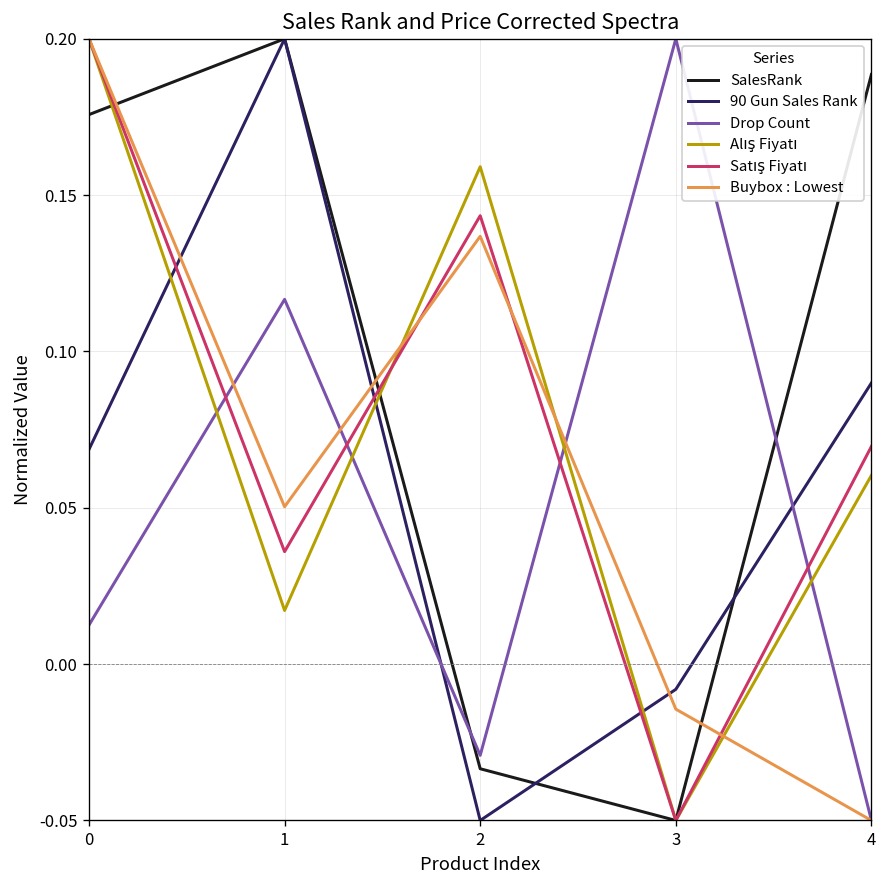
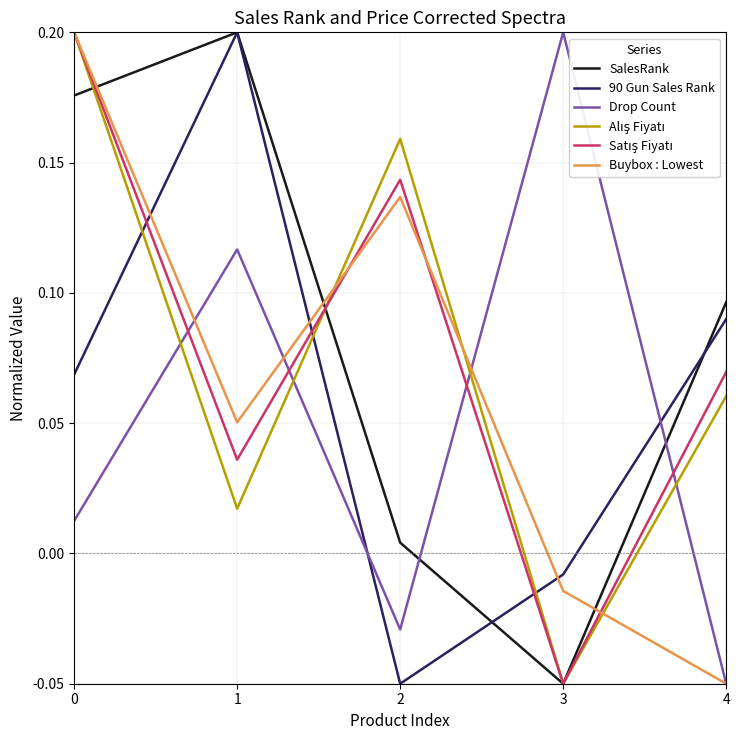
  {
    "SalesRank": {
      "0": 0.176,
-     "2": -0.033,
-     "4": 0.189
+     "2": 0.004,
+     "4": 0.096
    },
    "90 Gun Sales Rank": {
      "0": 0.069,
      "2": -0.050,
      "3": -0.008,
      "4": 0.090
    },
    "Drop Count": {
      "0": 0.012,
      "1": 0.117,
      "2": -0.029,
      "3": 0.200
    },
    "Alış Fiyatı": {
      "1": 0.017,
      "2": 0.159,
      "4": 0.060
    },
    "Satış Fiyatı": {
      "1": 0.036,
      "2": 0.143,
      "4": 0.070
    },
    "Buybox : Lowest": {
      "1": 0.050,
      "2": 0.137,
      "3": -0.014
    }
  }
